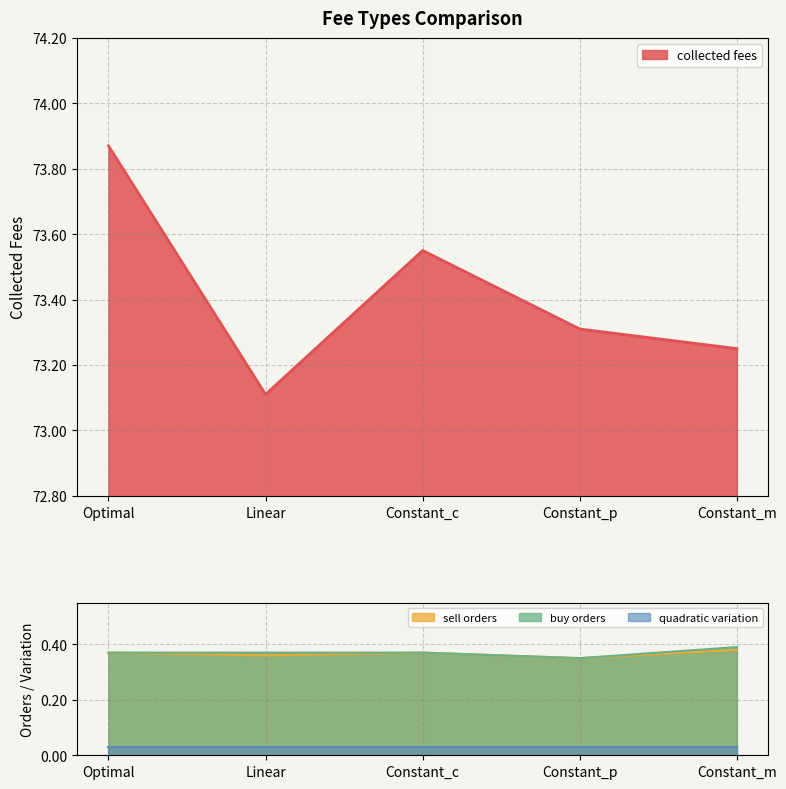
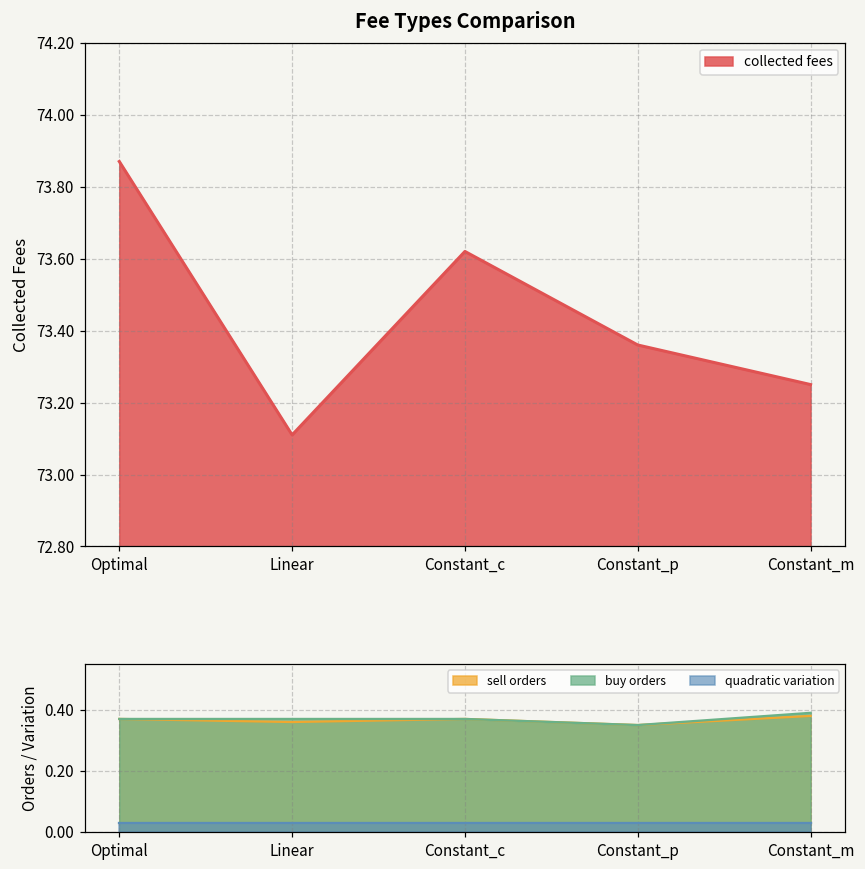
  {
    "Fee Types Comparison": {
      "Optimal": 73.87,
      "Linear": 73.11,
-     "Constant_c": 73.55,
-     "Constant_p": 73.31,
+     "Constant_c": 73.62,
+     "Constant_p": 73.36,
      "Constant_m": 73.25
    }
  }
